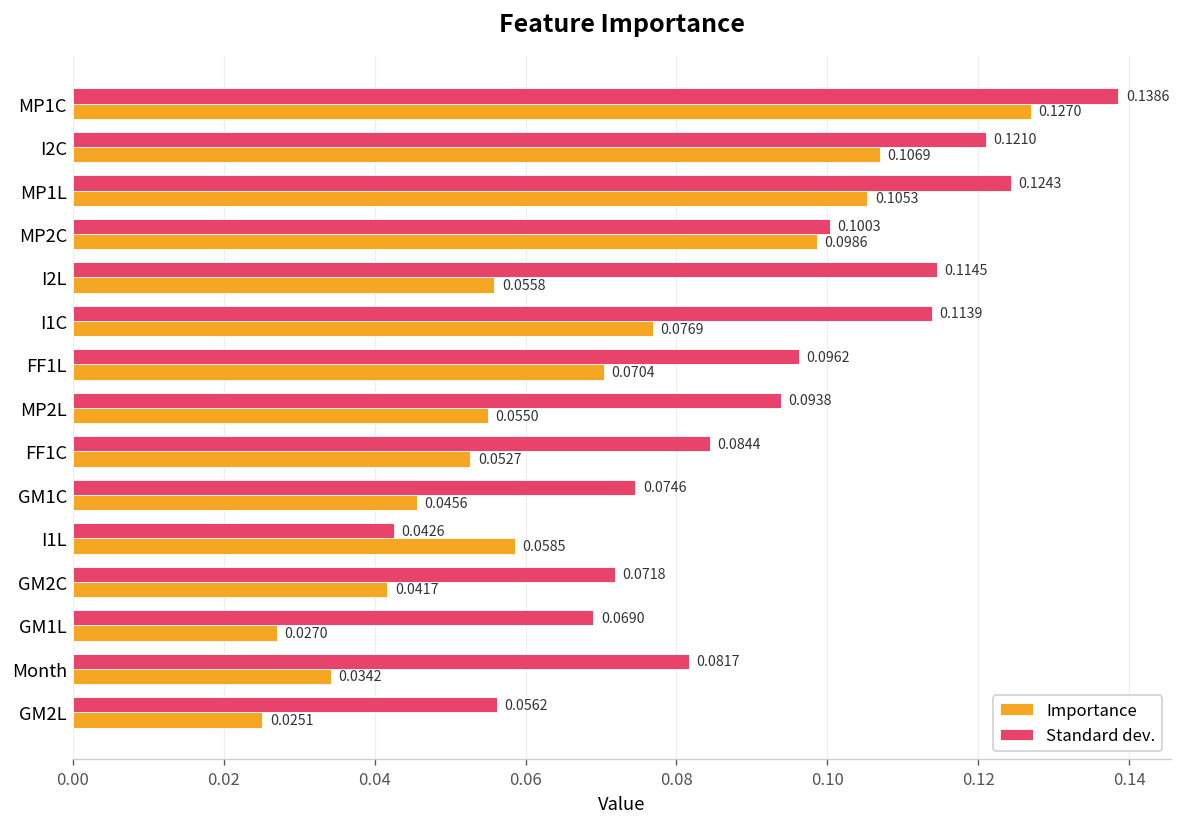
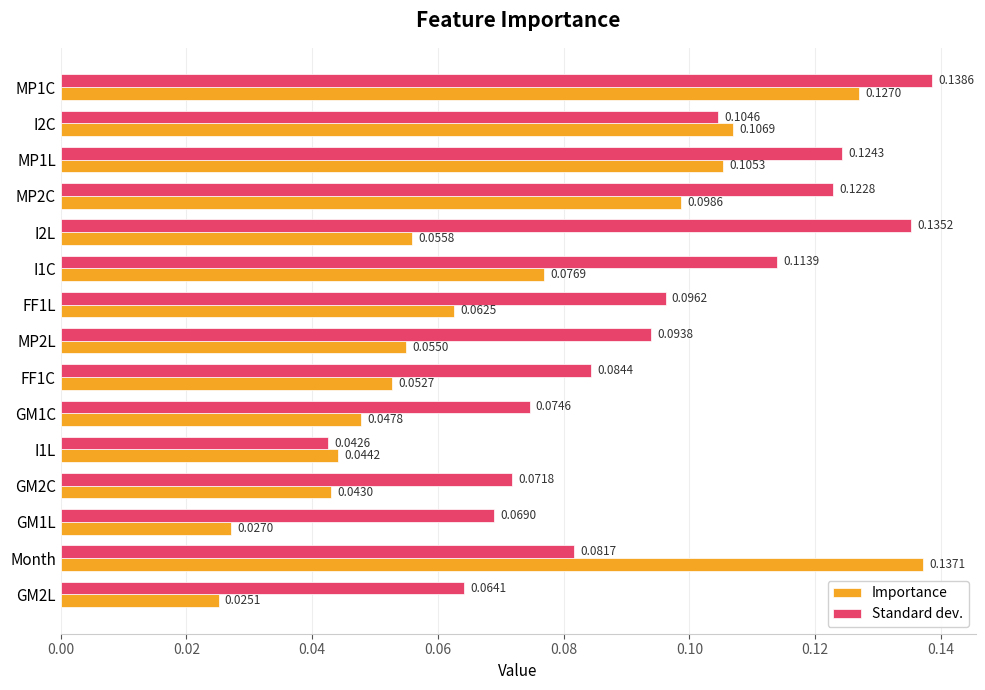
  {
    "Importance": {
      "MP1C": 0.1270,
      "I2C": 0.1069,
      "MP1L": 0.1053,
      "MP2C": 0.0986,
      "I2L": 0.0558,
      "I1C": 0.0769,
-     "FF1L": 0.0704,
+     "FF1L": 0.0625,
      "MP2L": 0.0550,
      "FF1C": 0.0527,
-     "GM1C": 0.0456,
-     "I1L": 0.0585,
-     "GM2C": 0.0417,
+     "GM1C": 0.0478,
+     "I1L": 0.0442,
+     "GM2C": 0.0430,
      "GM1L": 0.0270,
-     "Month": 0.0342,
+     "Month": 0.1371,
      "GM2L": 0.0251
    },
    "Standard dev.": {
      "MP1C": 0.1386,
-     "I2C": 0.1210,
+     "I2C": 0.1046,
      "MP1L": 0.1243,
-     "MP2C": 0.1003,
-     "I2L": 0.1145,
+     "MP2C": 0.1228,
+     "I2L": 0.1352,
      "I1C": 0.1139,
      "FF1L": 0.0962,
      "MP2L": 0.0938,
      "FF1C": 0.0844,
      "GM1C": 0.0746,
      "I1L": 0.0426,
      "GM2C": 0.0718,
      "GM1L": 0.0690,
      "Month": 0.0817,
-     "GM2L": 0.0562
+     "GM2L": 0.0641
    }
  }
